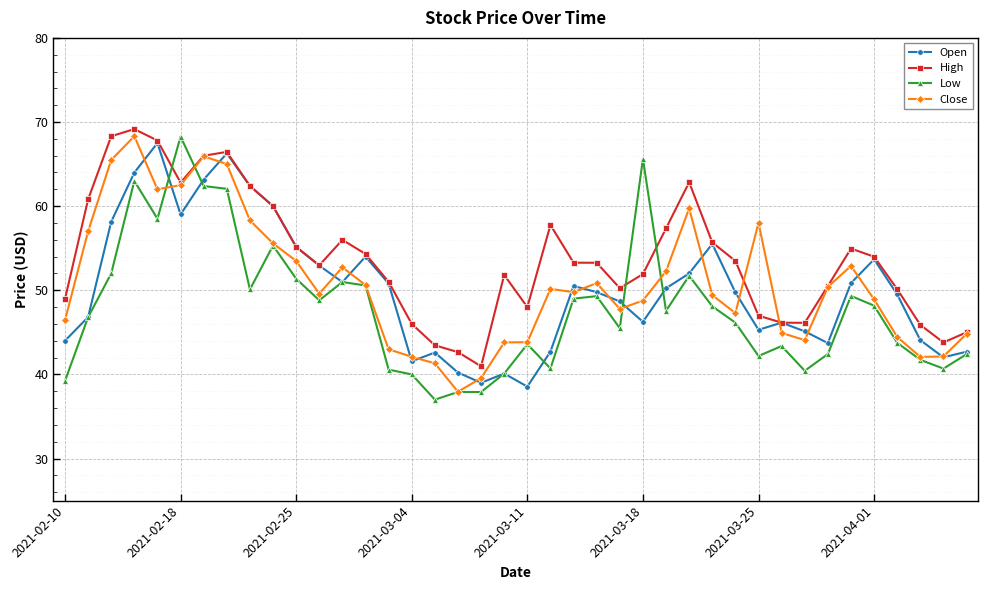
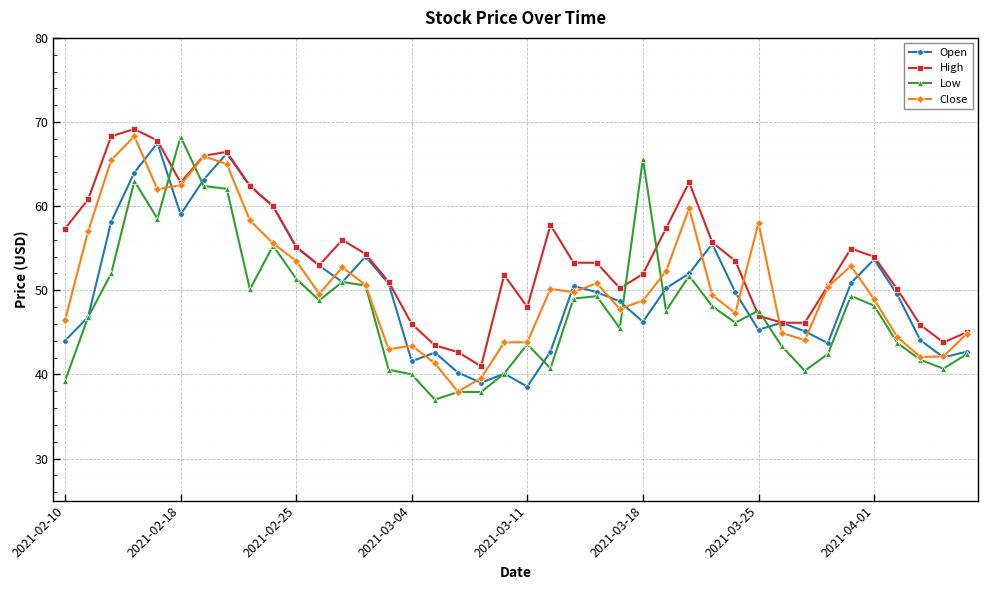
  {
    "Open": {
      "2021-02-10": 44,
      "2021-02-18": 59,
      "2021-03-04": 42,
      "2021-03-11": 39,
      "2021-03-18": 46,
      "2021-03-25": 45,
      "2021-04-01": 54
    },
    "High": {
-     "2021-02-10": 49,
+     "2021-02-10": 57,
      "2021-03-04": 46,
      "2021-03-11": 48,
      "2021-03-18": 52,
      "2021-03-25": 47,
      "2021-04-01": 54
    },
    "Low": {
      "2021-02-10": 39,
      "2021-02-18": 68,
      "2021-02-25": 51,
      "2021-03-04": 40,
      "2021-03-18": 66,
-     "2021-03-25": 42,
+     "2021-03-25": 48,
      "2021-04-01": 48
    },
    "Close": {
      "2021-02-10": 46,
      "2021-02-25": 53,
-     "2021-03-04": 42,
+     "2021-03-04": 43,
      "2021-03-18": 49,
      "2021-03-25": 58,
      "2021-04-01": 49
    }
  }
